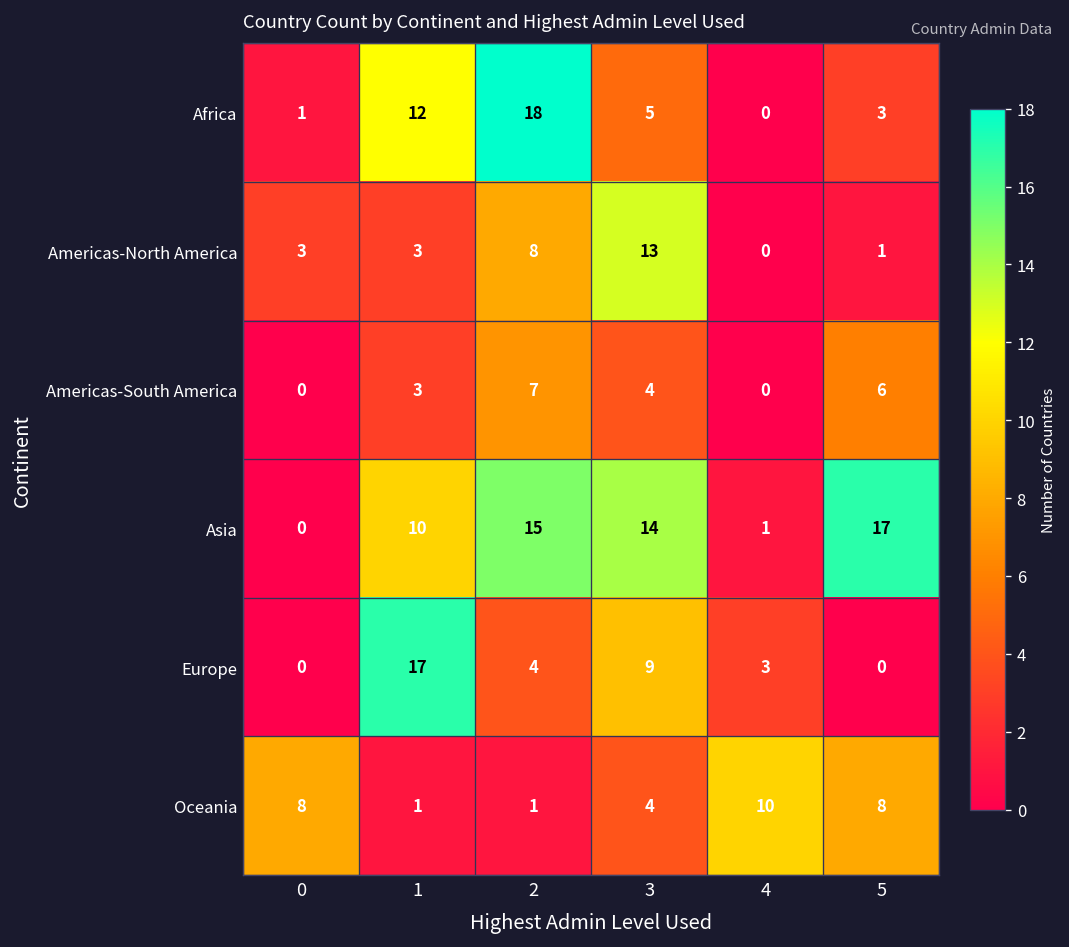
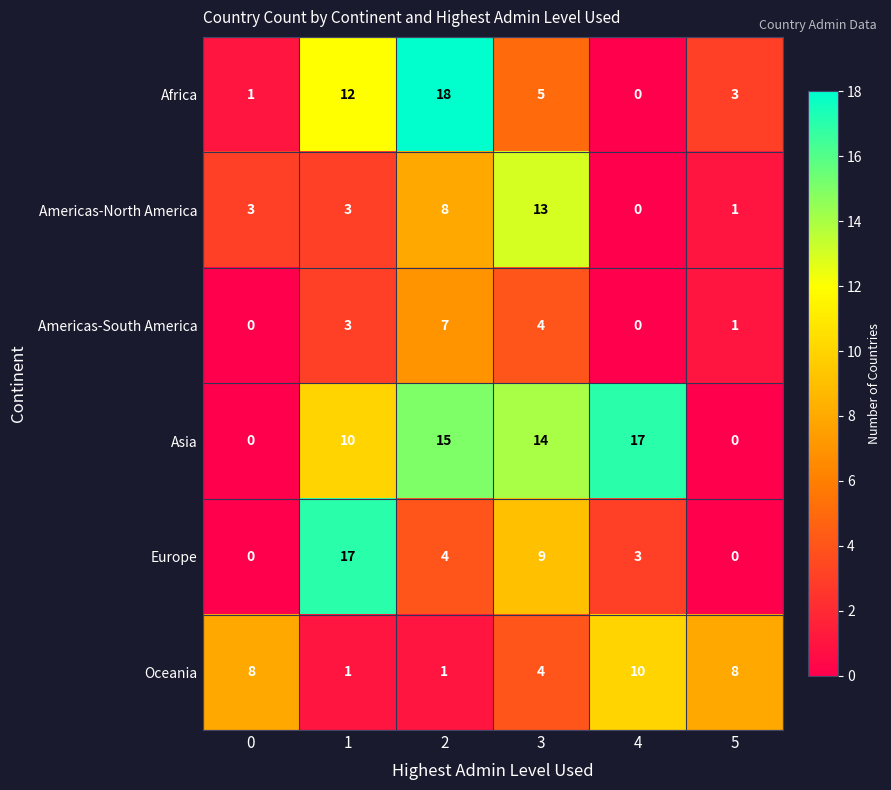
  {
    "Africa": {
      "0": 1,
      "1": 12,
      "2": 18,
      "3": 5,
      "4": 0,
      "5": 3
    },
    "Americas-North America": {
      "0": 3,
      "1": 3,
      "2": 8,
      "3": 13,
      "4": 0,
      "5": 1
    },
    "Americas-South America": {
      "0": 0,
      "1": 3,
      "2": 7,
      "3": 4,
      "4": 0,
-     "5": 6
+     "5": 1
    },
    "Asia": {
      "0": 0,
      "1": 10,
      "2": 15,
      "3": 14,
-     "4": 1,
-     "5": 17
+     "4": 17,
+     "5": 0
    },
    "Europe": {
      "0": 0,
      "1": 17,
      "2": 4,
      "3": 9,
      "4": 3,
      "5": 0
    },
    "Oceania": {
      "0": 8,
      "1": 1,
      "2": 1,
      "3": 4,
      "4": 10,
      "5": 8
    }
  }
